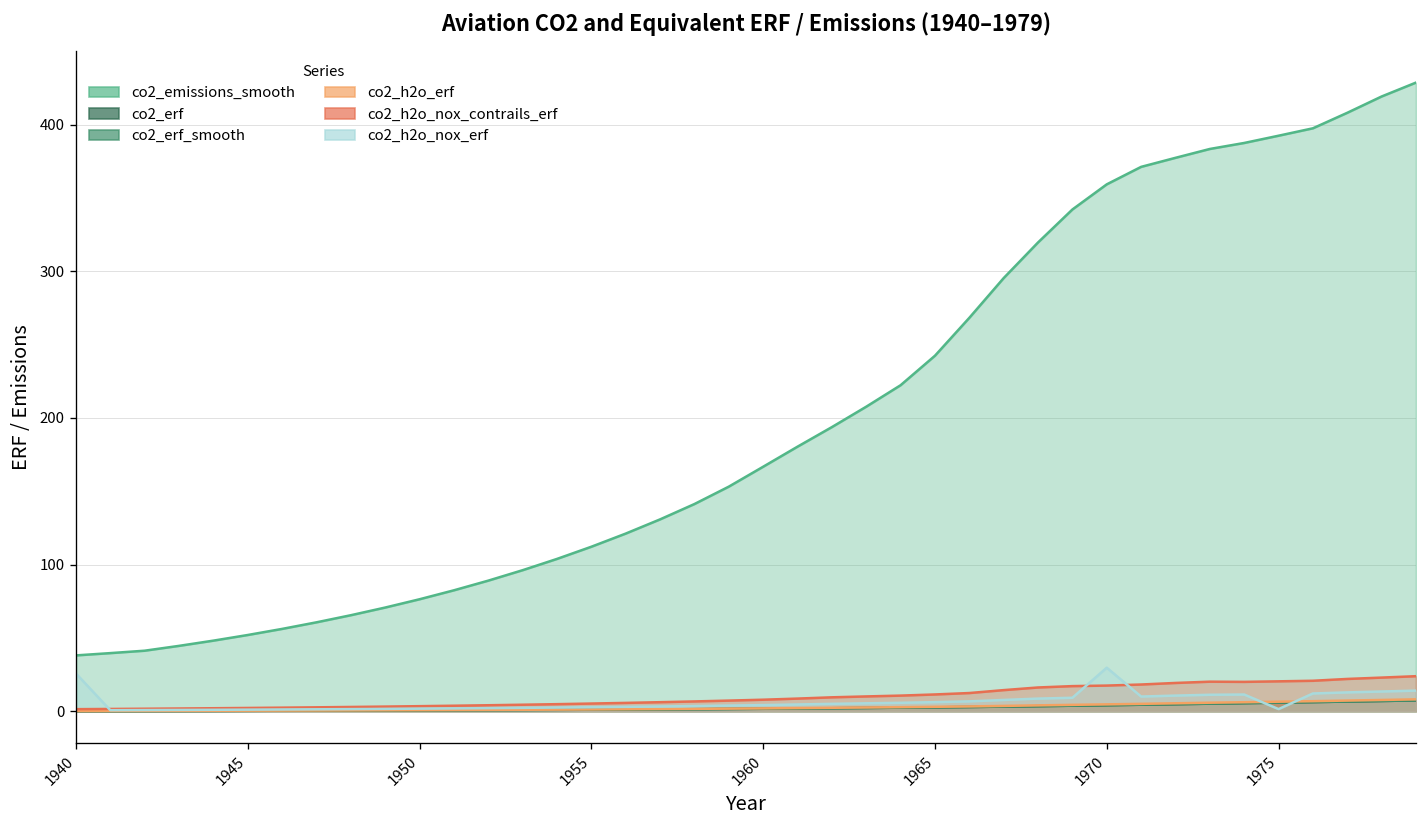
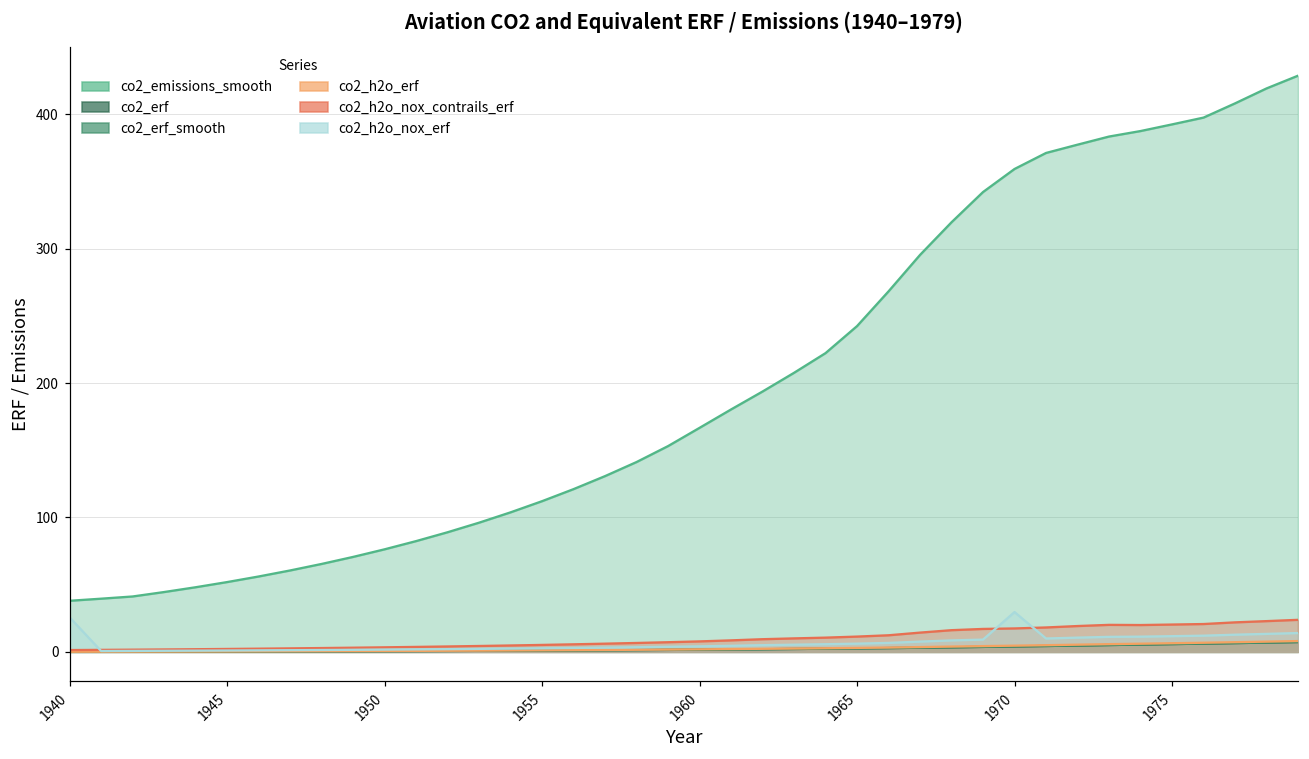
  {
    "co2_h2o_nox_erf": {
      "1940": 26,
      "1960": 4,
      "1965": 6,
      "1970": 30,
-     "1975": 1
+     "1975": 12
    }
  }
